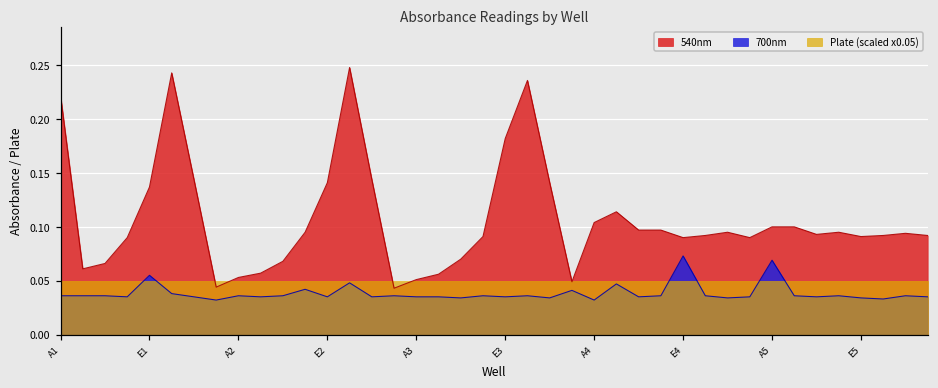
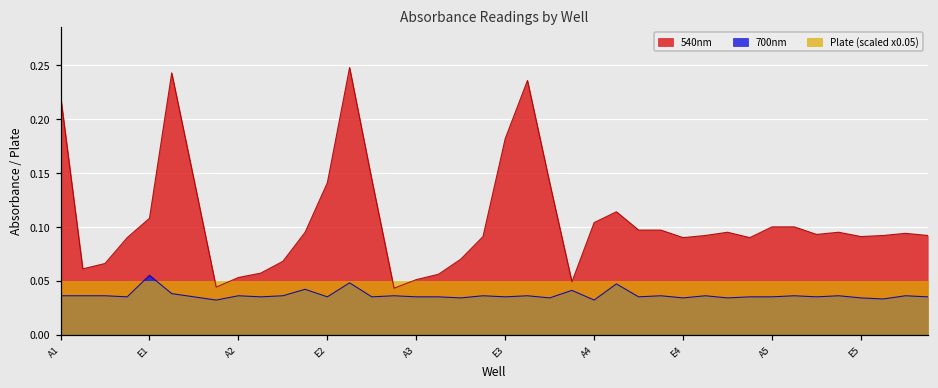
  {
    "540nm": {
      "A1": 0.22,
-     "E1": 0.14,
+     "E1": 0.11,
      "A2": 0.05,
      "E2": 0.14,
      "E3": 0.18,
      "A4": 0.10,
      "E4": 0.09,
      "A5": 0.10,
      "E5": 0.09
    },
    "700nm": {
      "A1": 0.04,
      "E1": 0.06,
      "A2": 0.04,
      "E2": 0.04,
      "A3": 0.04,
      "E3": 0.04,
      "A4": 0.03,
-     "E4": 0.07,
-     "A5": 0.07,
+     "E4": 0.03,
+     "A5": 0.04,
      "E5": 0.03
    },
    "Plate (scaled x0.05)": {
      "A1": 0.05,
      "E1": 0.05,
      "A2": 0.05,
      "E2": 0.05,
      "E3": 0.05,
      "A4": 0.05,
      "E4": 0.05,
      "A5": 0.05,
      "E5": 0.05
    }
  }
